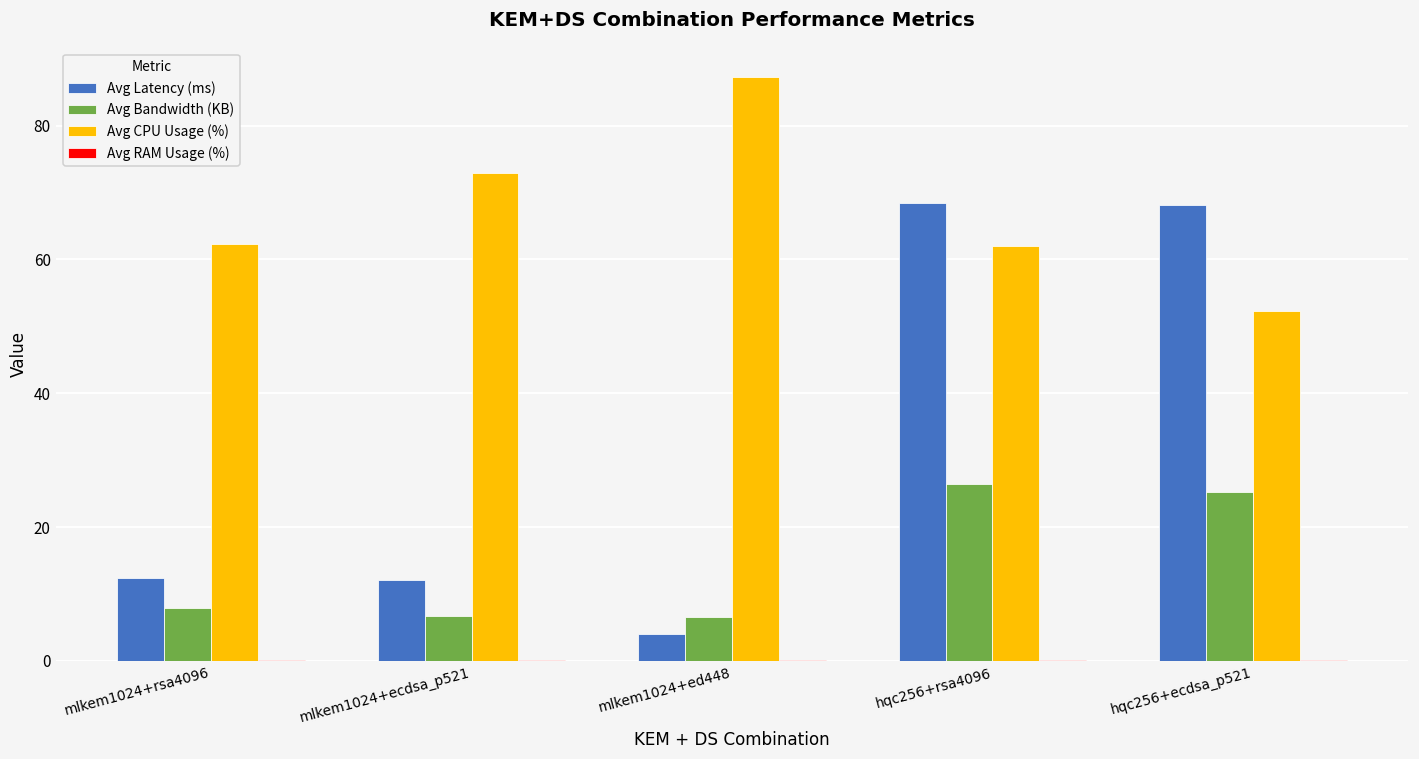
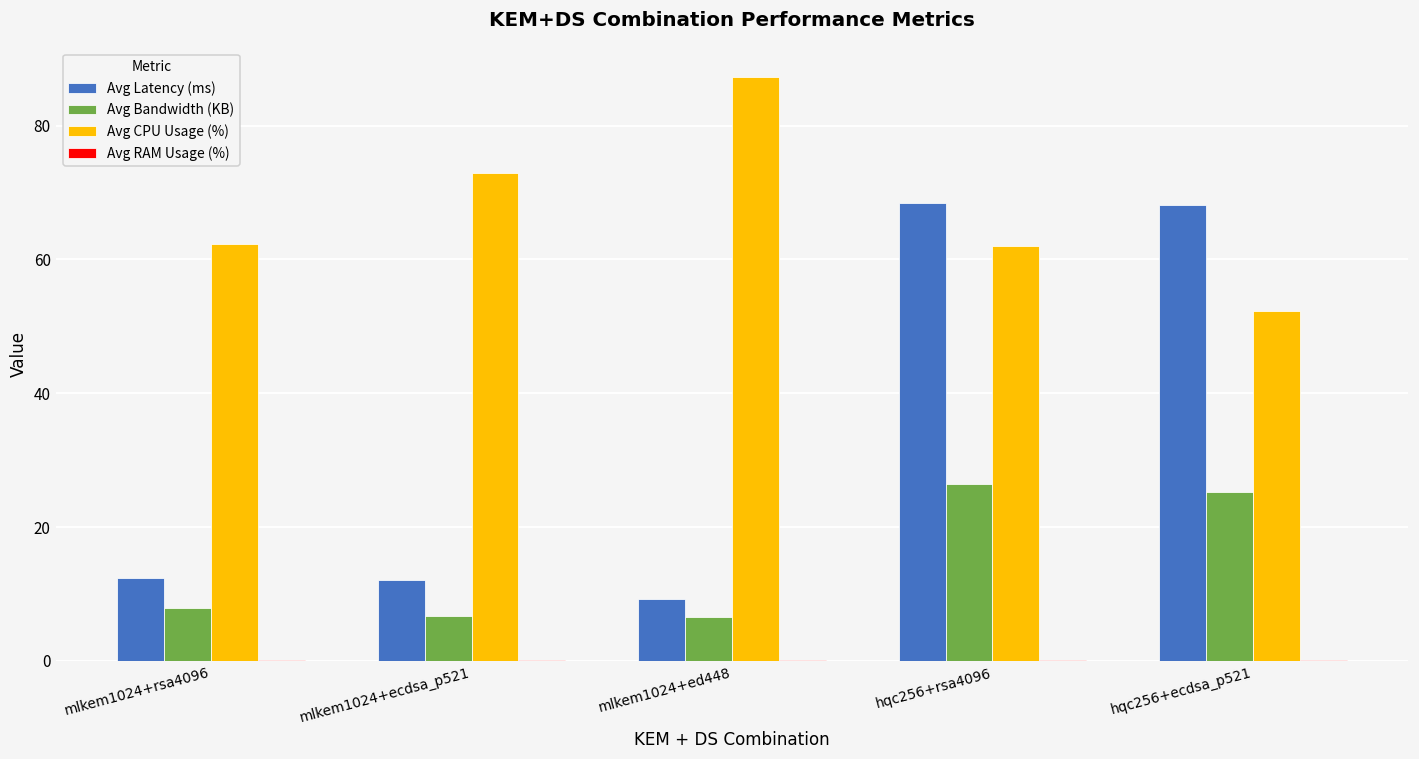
  {
    "Avg Latency (ms)": {
      "mlkem1024+rsa4096": 12,
      "mlkem1024+ecdsa_p521": 12,
-     "mlkem1024+ed448": 4,
+     "mlkem1024+ed448": 9,
      "hqc256+rsa4096": 68,
      "hqc256+ecdsa_p521": 68
    },
    "Avg Bandwidth (KB)": {
      "mlkem1024+rsa4096": 8,
      "mlkem1024+ecdsa_p521": 7,
      "mlkem1024+ed448": 7,
      "hqc256+rsa4096": 26,
      "hqc256+ecdsa_p521": 25
    },
    "Avg CPU Usage (%)": {
      "mlkem1024+rsa4096": 62,
      "mlkem1024+ecdsa_p521": 73,
      "mlkem1024+ed448": 87,
      "hqc256+rsa4096": 62,
      "hqc256+ecdsa_p521": 52
    }
  }
